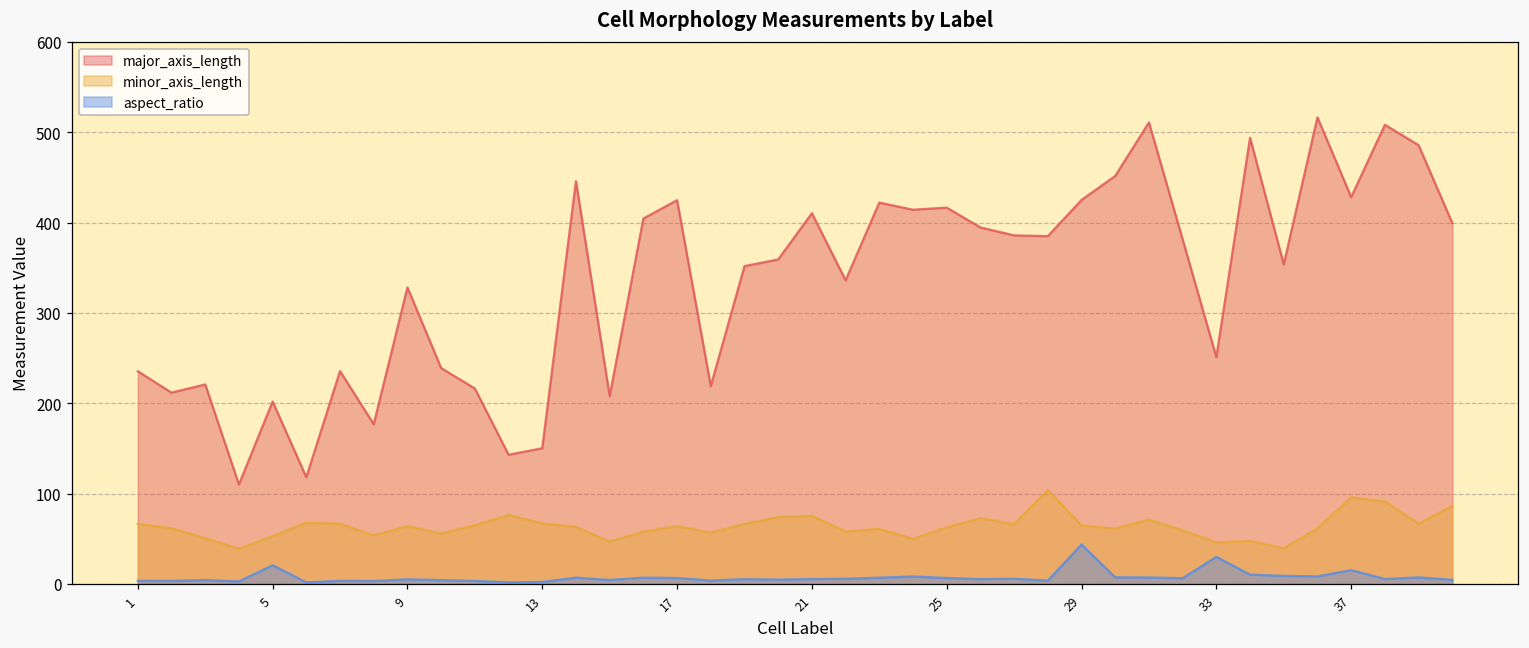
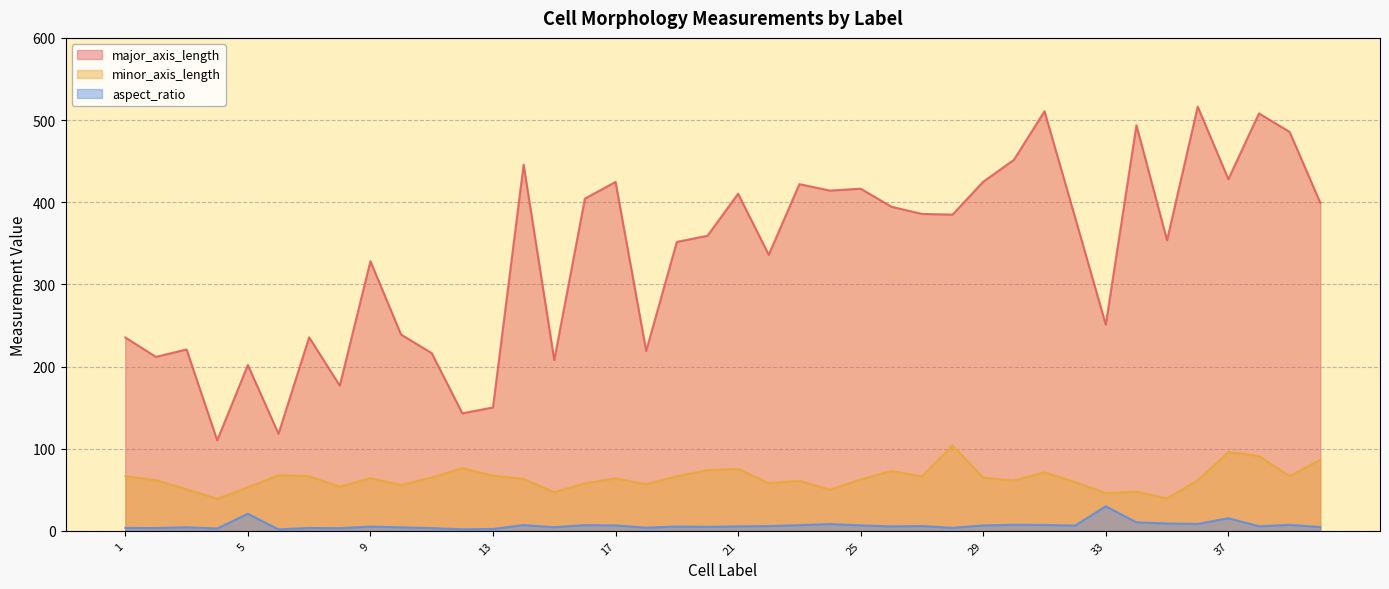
  {
    "aspect_ratio": {
      "1": 0,
      "5": 20,
      "9": 10,
      "13": 0,
      "17": 10,
      "21": 10,
      "25": 10,
-     "29": 40,
+     "29": 10,
      "33": 30,
      "37": 20
    }
  }
